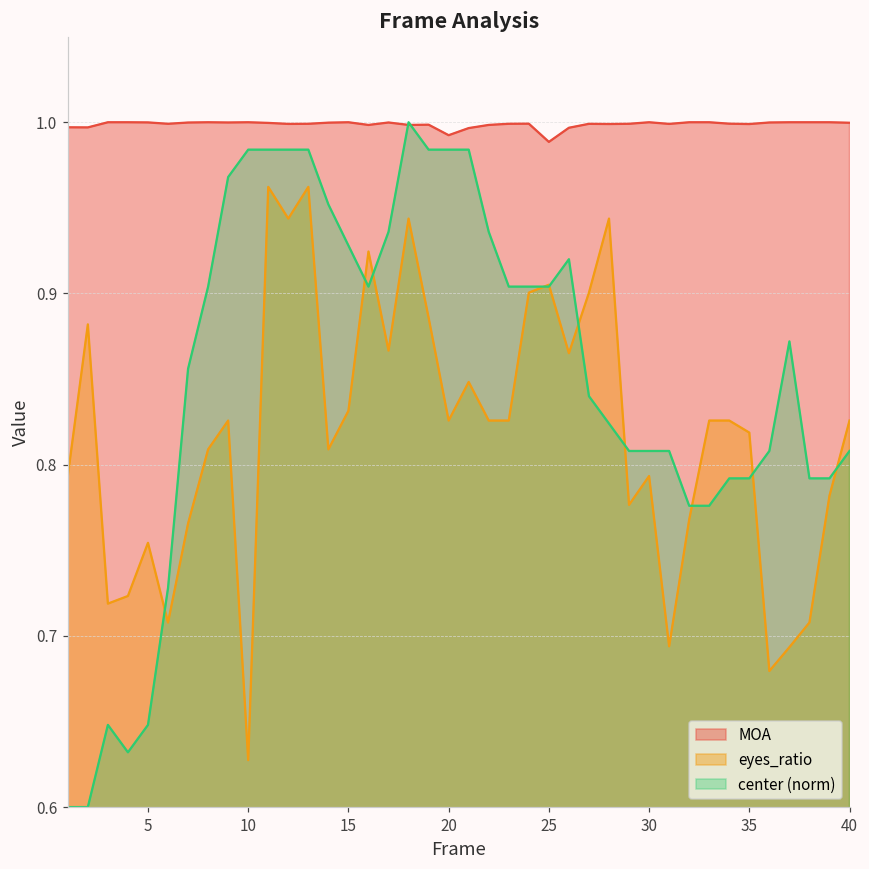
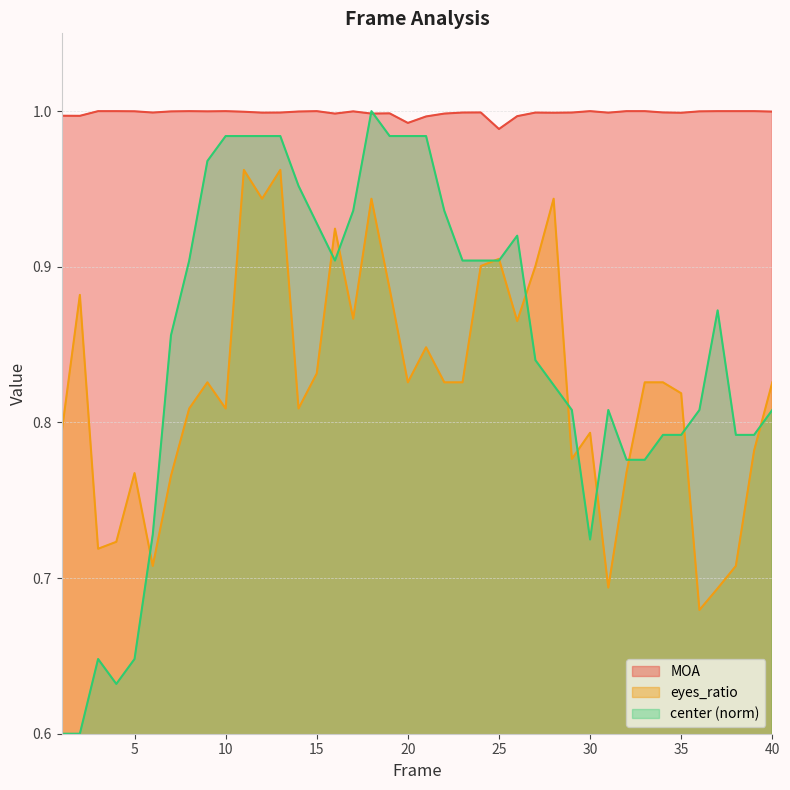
  {
    "MOA": {
      "5": 1.000,
      "10": 1.000,
      "15": 1.000,
      "20": 0.992,
      "25": 0.989,
      "30": 1.000,
      "35": 0.999,
      "40": 1.000
    },
    "eyes_ratio": {
-     "5": 0.754,
-     "10": 0.627,
+     "5": 0.767,
+     "10": 0.809,
      "15": 0.831,
      "20": 0.826,
      "30": 0.793,
      "35": 0.819,
      "40": 0.826
    },
    "center (norm)": {
      "5": 0.648,
      "10": 0.984,
      "15": 0.928,
      "20": 0.984,
-     "30": 0.808,
+     "30": 0.725,
      "35": 0.792,
      "40": 0.808
    }
  }
